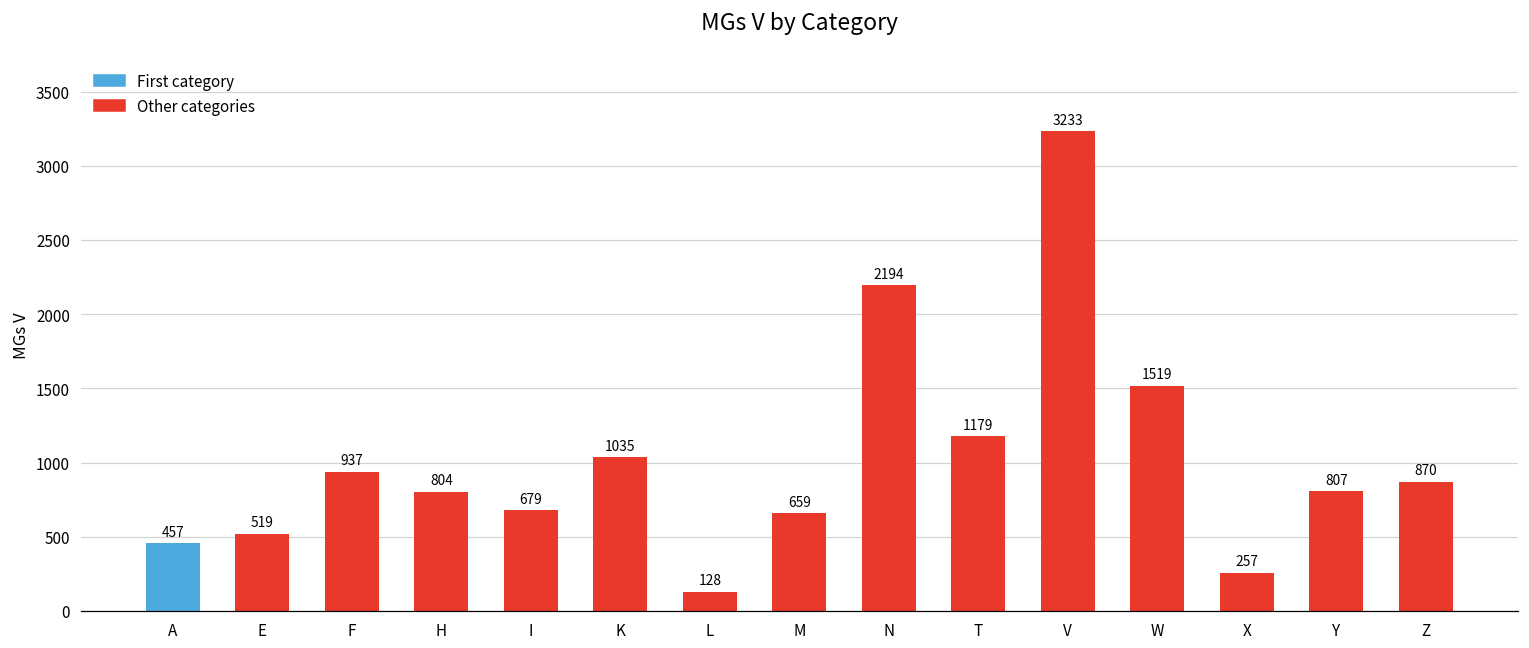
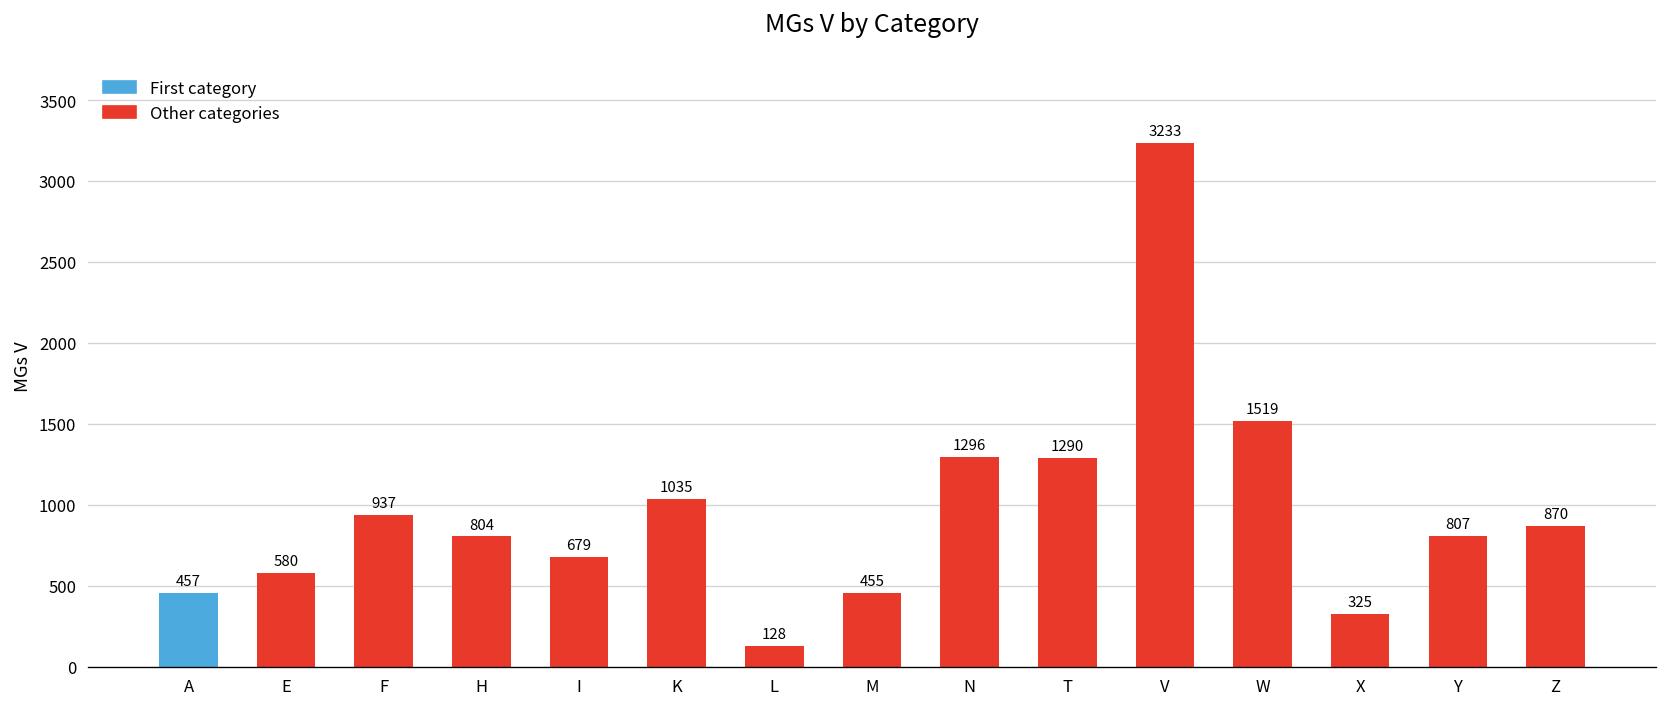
  {
    "A": 457,
-   "E": 519,
+   "E": 580,
    "F": 937,
    "H": 804,
    "I": 679,
    "K": 1035,
    "L": 128,
-   "M": 659,
-   "N": 2194,
-   "T": 1179,
+   "M": 455,
+   "N": 1296,
+   "T": 1290,
    "V": 3233,
    "W": 1519,
-   "X": 257,
+   "X": 325,
    "Y": 807,
    "Z": 870
  }
